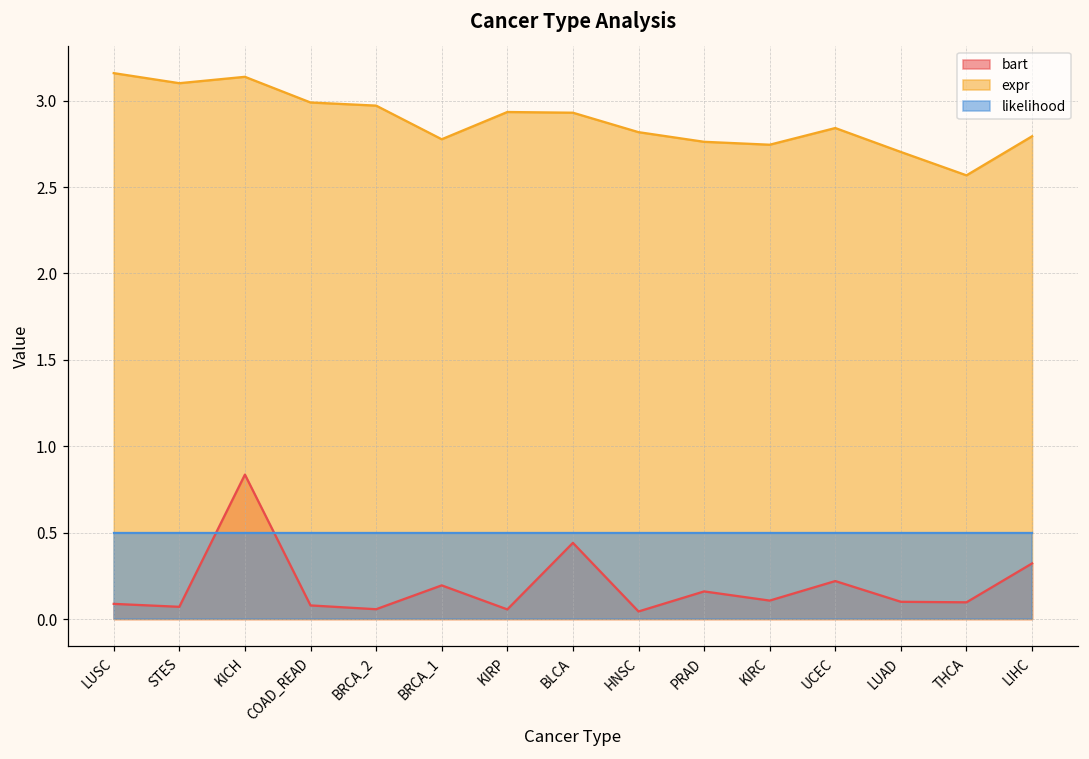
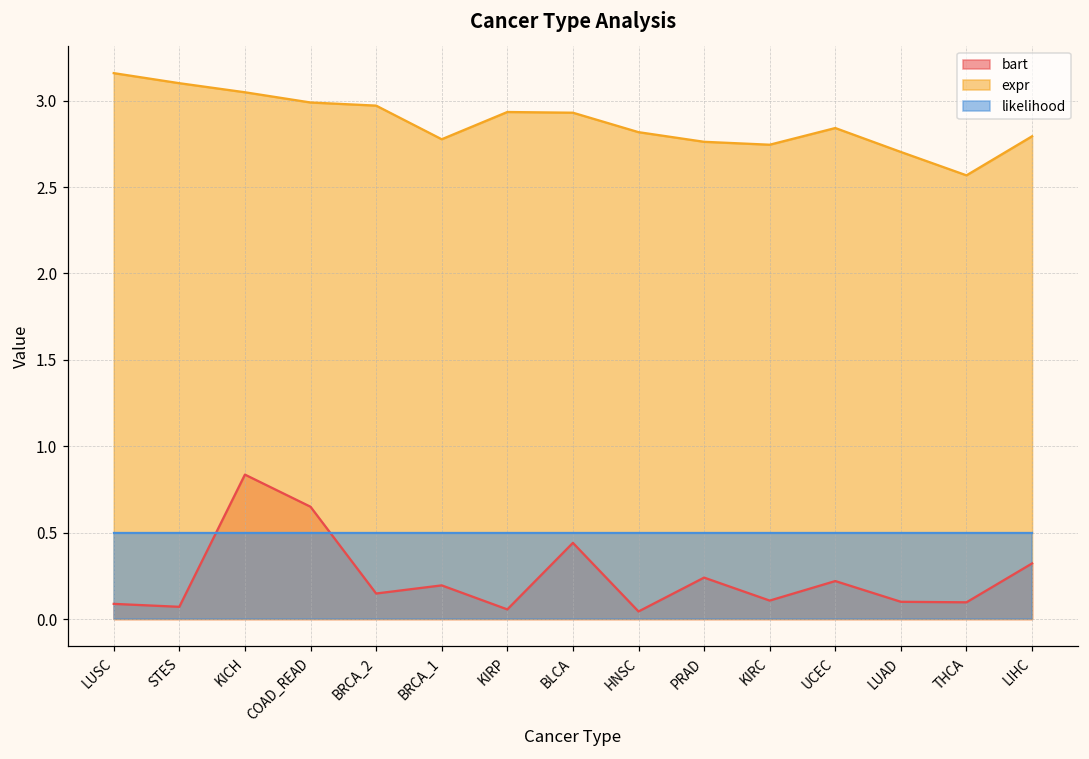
  {
    "bart": {
      "LUSC": 0.09,
      "STES": 0.07,
      "KICH": 0.84,
-     "COAD_READ": 0.08,
-     "BRCA_2": 0.06,
+     "COAD_READ": 0.65,
+     "BRCA_2": 0.15,
      "BRCA_1": 0.20,
      "KIRP": 0.06,
      "BLCA": 0.44,
      "HNSC": 0.04,
-     "PRAD": 0.16,
+     "PRAD": 0.24,
      "KIRC": 0.11,
      "UCEC": 0.22,
      "LUAD": 0.10,
      "THCA": 0.10,
      "LIHC": 0.32
    },
    "expr": {
      "LUSC": 3.16,
      "STES": 3.10,
-     "KICH": 3.14,
+     "KICH": 3.05,
      "COAD_READ": 2.99,
      "BRCA_2": 2.97,
      "BRCA_1": 2.78,
      "KIRP": 2.93,
      "BLCA": 2.93,
      "HNSC": 2.82,
      "PRAD": 2.76,
      "KIRC": 2.74,
      "UCEC": 2.84,
      "LUAD": 2.70,
      "THCA": 2.57,
      "LIHC": 2.79
    },
    "likelihood": {
      "LUSC": 0.50,
      "STES": 0.50,
      "KICH": 0.50,
      "COAD_READ": 0.50,
      "BRCA_2": 0.50,
      "BRCA_1": 0.50,
      "KIRP": 0.50,
      "BLCA": 0.50,
      "HNSC": 0.50,
      "PRAD": 0.50,
      "KIRC": 0.50,
      "UCEC": 0.50,
      "LUAD": 0.50,
      "THCA": 0.50,
      "LIHC": 0.50
    }
  }
